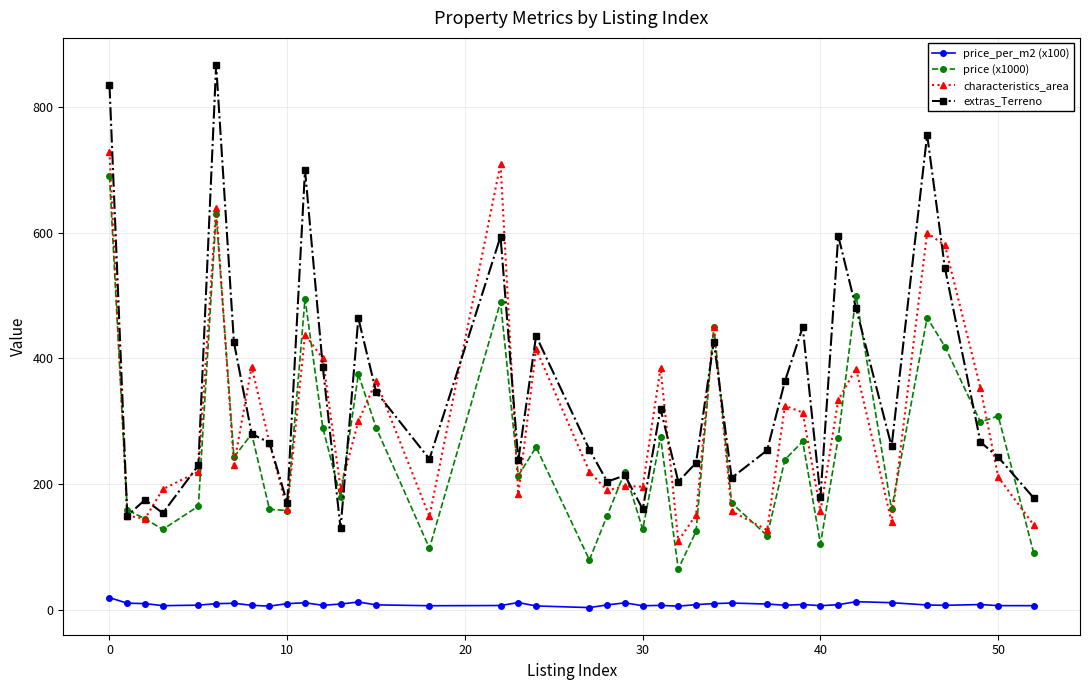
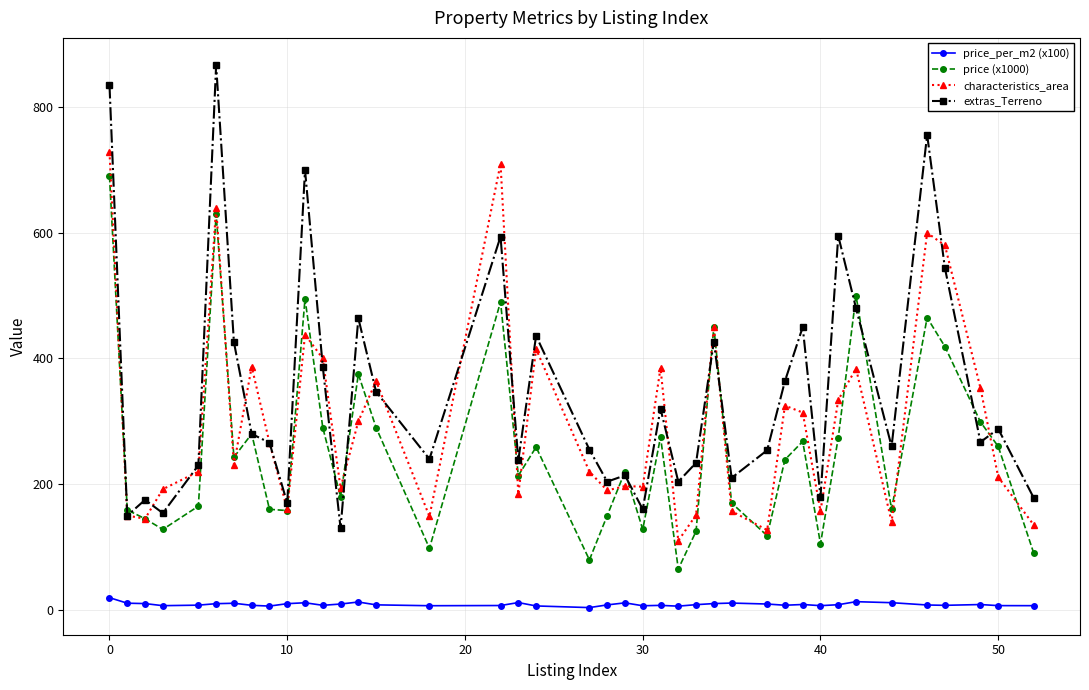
  {
    "price_per_m2 (x100)": {
      "0": 20,
      "10": 10,
      "30": 10,
      "40": 10,
      "50": 10
    },
    "price (x1000)": {
      "0": 690,
      "30": 130,
      "40": 110,
-     "50": 310
+     "50": 260
    },
    "characteristics_area": {
      "0": 730,
      "30": 200,
      "40": 160,
      "50": 210
    },
    "extras_Terreno": {
      "0": 840,
      "10": 170,
      "30": 160,
      "40": 180,
-     "50": 240
+     "50": 290
    }
  }
